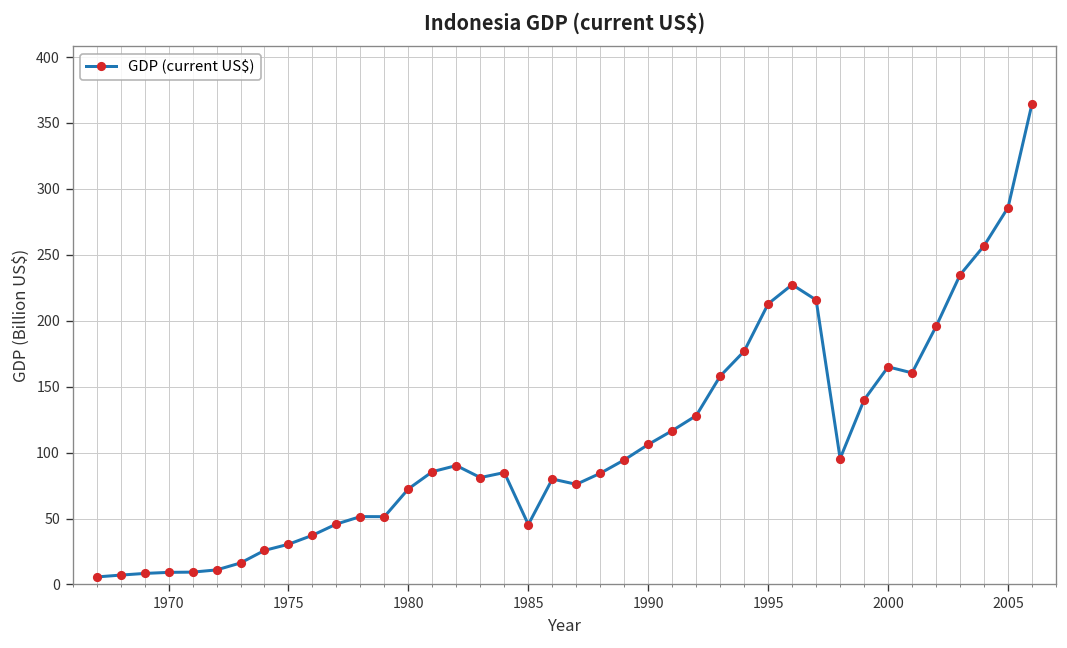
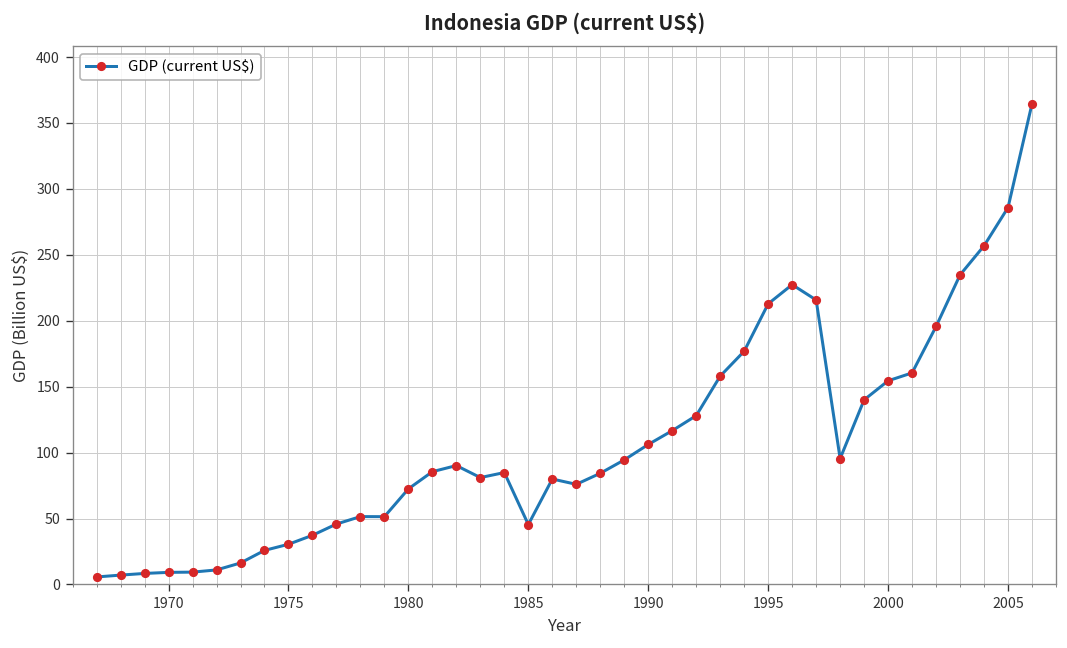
  {
    "1970": 9,
    "1975": 30,
    "1980": 72,
    "1985": 45,
    "1990": 106,
    "1995": 213,
-   "2000": 165,
+   "2000": 154,
    "2005": 286
  }
